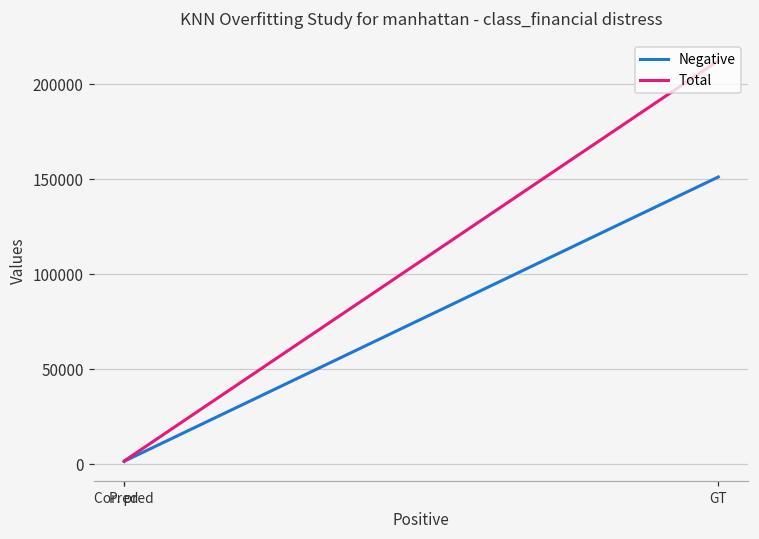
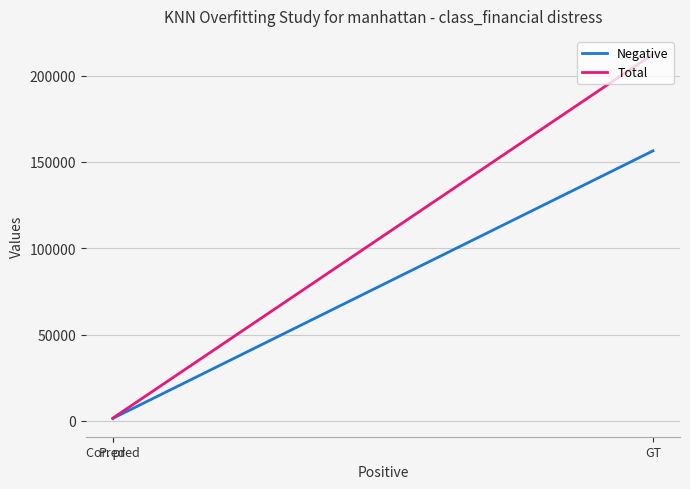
  {
    "Negative": {
-     "GT": 151000
+     "GT": 156000
    }
  }
